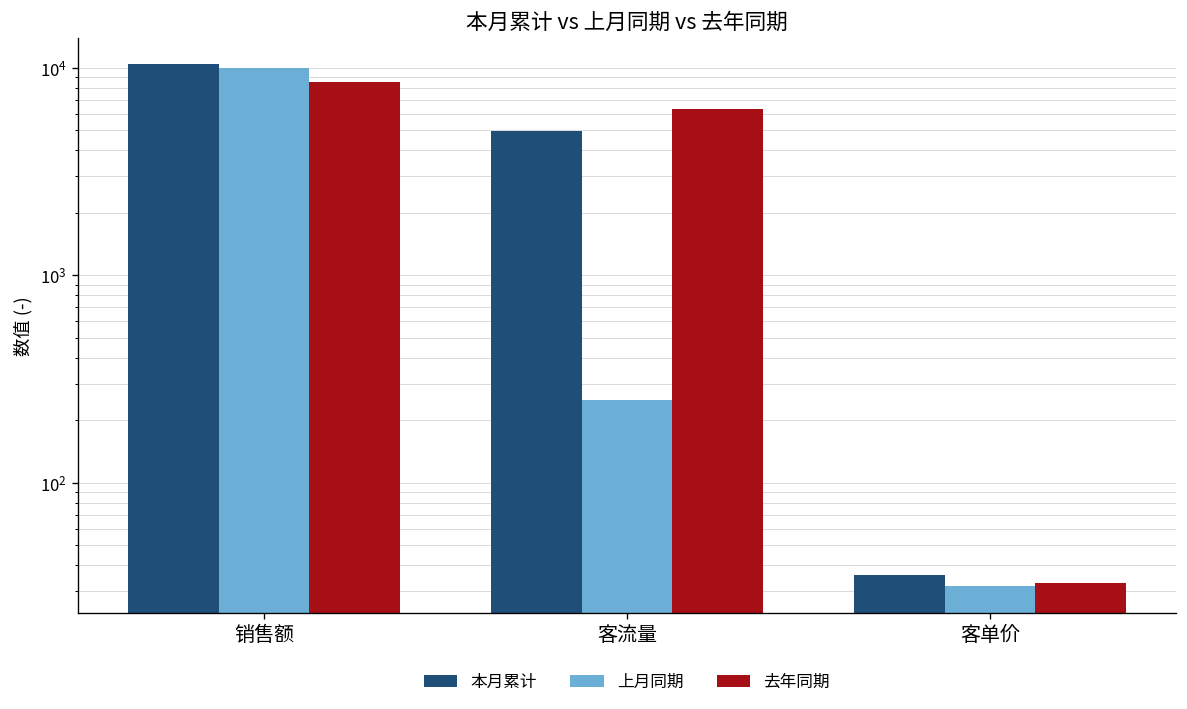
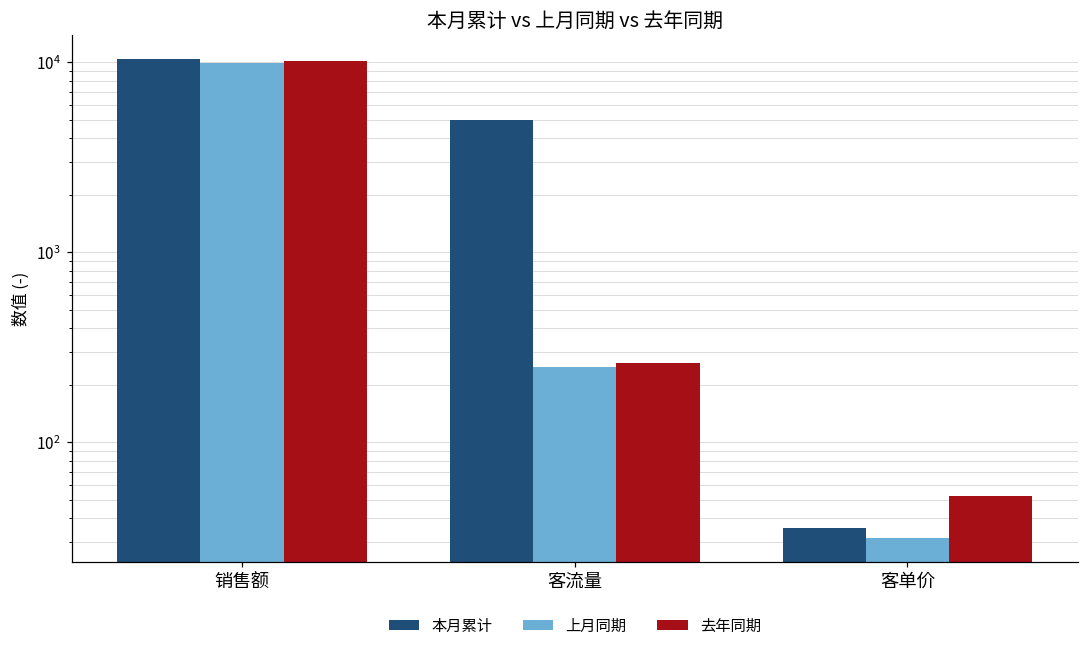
  {
    "本月累计": {
      "销售额": 10000,
      "客流量": 5000,
      "客单价": 36
    },
    "上月同期": {
      "销售额": 10000,
      "客流量": 250,
      "客单价": 32
    },
    "去年同期": {
-     "销售额": 9000,
-     "客流量": 6300,
-     "客单价": 33
+     "销售额": 10000,
+     "客流量": 260,
+     "客单价": 52
    }
  }
